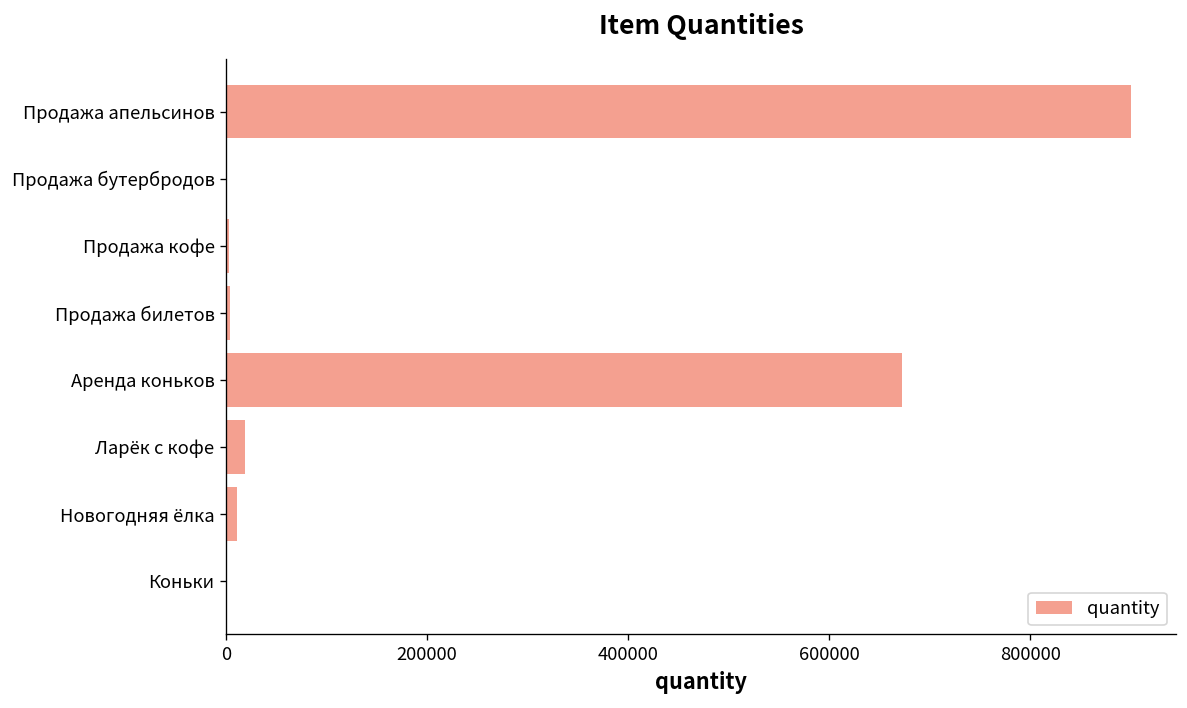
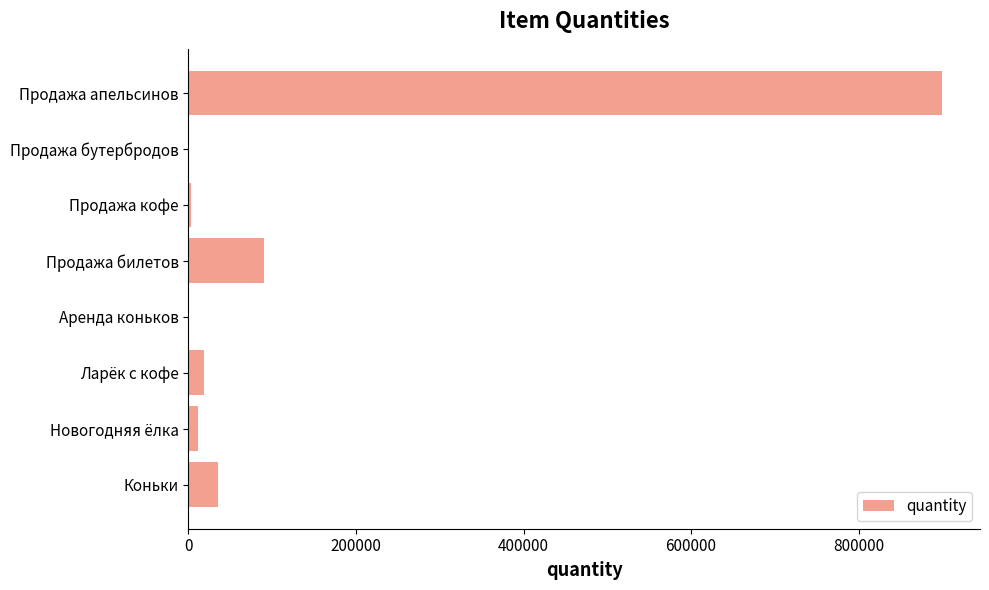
  {
    "Продажа апельсинов": 900000,
-   "Продажа билетов": 0,
-   "Аренда коньков": 670000,
+   "Продажа билетов": 90000,
+   "Аренда коньков": 0,
    "Ларёк с кофе": 20000,
    "Новогодняя ёлка": 10000,
-   "Коньки": 0
+   "Коньки": 40000
  }
